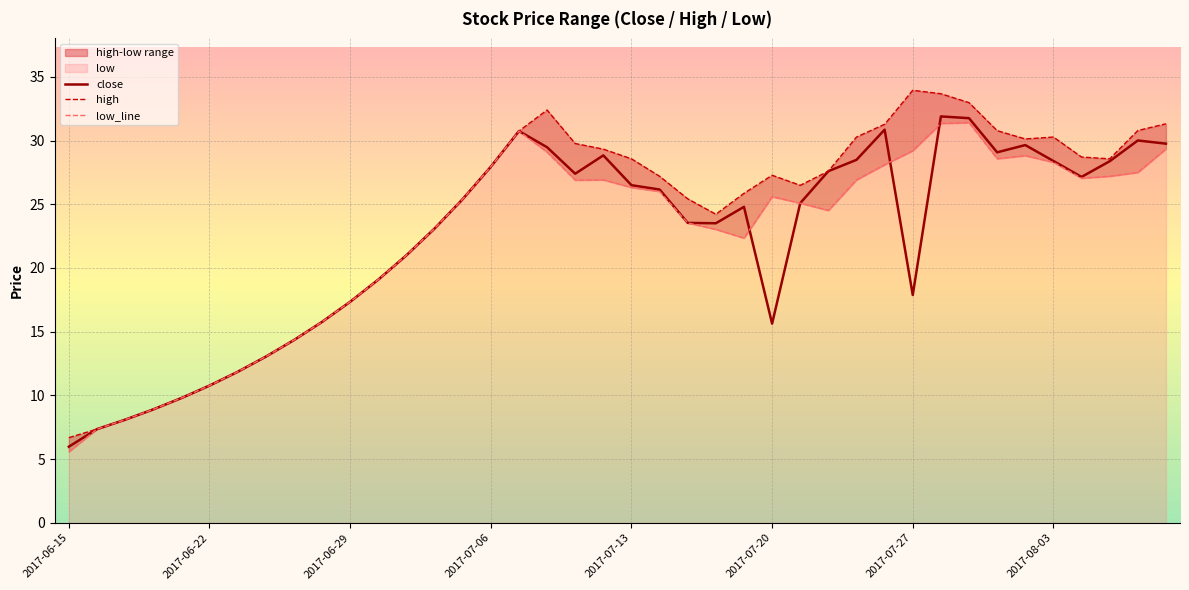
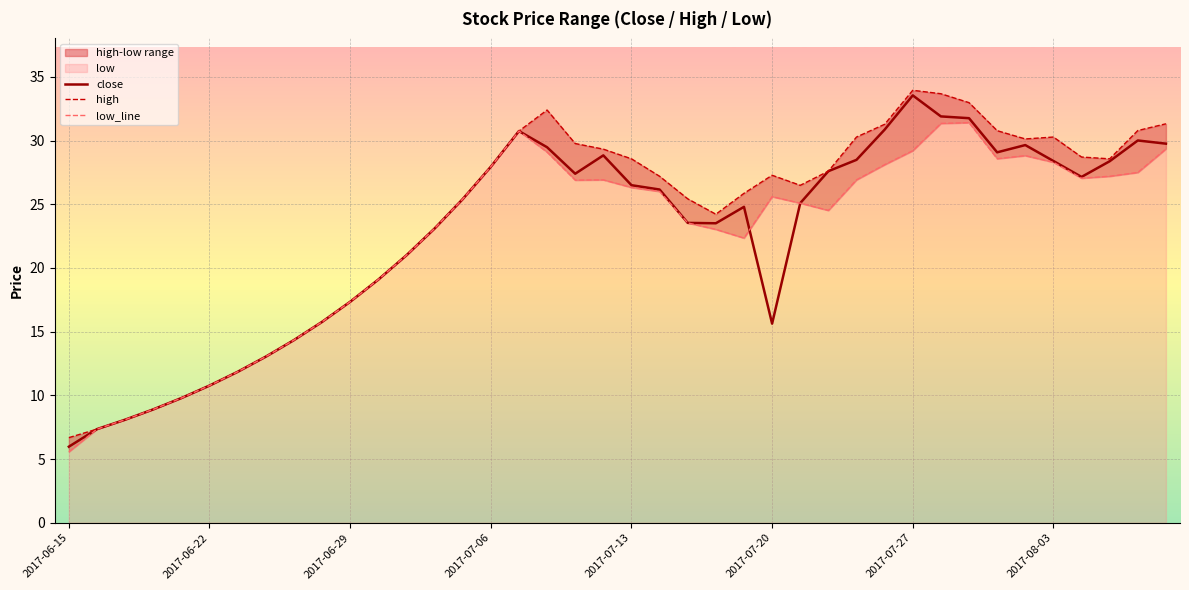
  {
    "close": {
      "2017-06-15": 6.0,
      "2017-07-20": 15.6,
-     "2017-07-27": 17.9
+     "2017-07-27": 33.6
    }
  }
